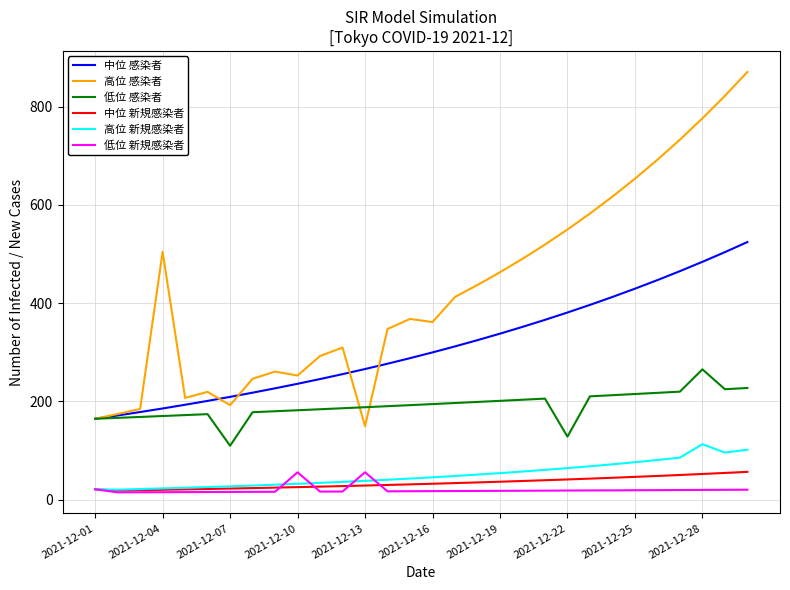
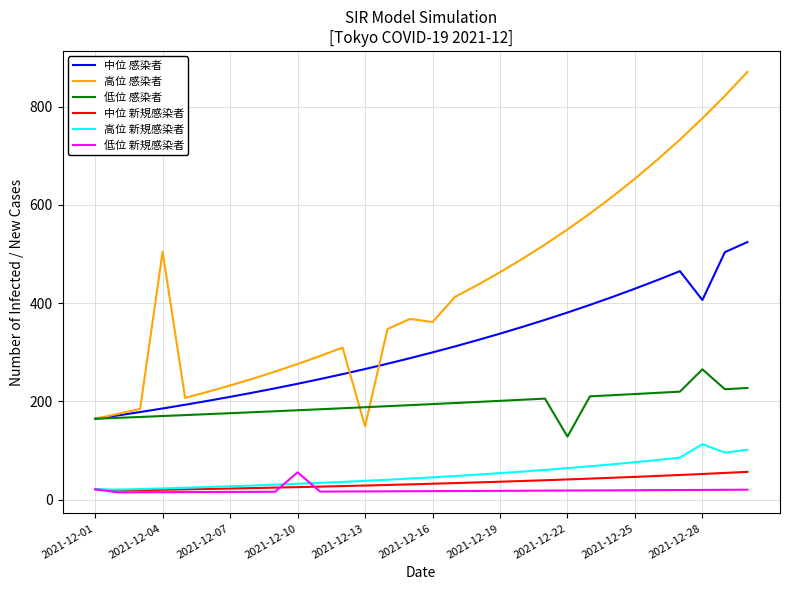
  {
    "中位 感染者": {
      "2021-12-04": 190,
      "2021-12-07": 210,
      "2021-12-10": 240,
      "2021-12-13": 270,
      "2021-12-16": 300,
      "2021-12-19": 340,
      "2021-12-22": 380,
      "2021-12-25": 430,
-     "2021-12-28": 480
+     "2021-12-28": 410
    },
    "高位 感染者": {
      "2021-12-04": 500,
-     "2021-12-07": 190,
-     "2021-12-10": 250,
+     "2021-12-07": 230,
+     "2021-12-10": 280,
      "2021-12-13": 150,
      "2021-12-16": 360,
      "2021-12-19": 460,
      "2021-12-22": 550,
      "2021-12-25": 650,
      "2021-12-28": 780
    },
    "低位 感染者": {
      "2021-12-04": 170,
-     "2021-12-07": 110,
+     "2021-12-07": 180,
      "2021-12-10": 180,
      "2021-12-13": 190,
      "2021-12-16": 190,
      "2021-12-19": 200,
      "2021-12-22": 130,
      "2021-12-25": 210,
      "2021-12-28": 270
    },
    "中位 新規感染者": {
      "2021-12-10": 30,
      "2021-12-13": 30,
      "2021-12-16": 30,
      "2021-12-19": 40,
      "2021-12-22": 40,
      "2021-12-25": 50,
      "2021-12-28": 50
    },
    "高位 新規感染者": {
      "2021-12-10": 30,
      "2021-12-13": 40,
      "2021-12-16": 50,
      "2021-12-19": 50,
      "2021-12-22": 60,
      "2021-12-25": 80,
      "2021-12-28": 110
    },
    "低位 新規感染者": {
      "2021-12-07": 20,
      "2021-12-10": 60,
-     "2021-12-13": 60,
+     "2021-12-13": 20,
      "2021-12-16": 20,
      "2021-12-19": 20,
      "2021-12-22": 20,
      "2021-12-25": 20,
      "2021-12-28": 20
    }
  }
